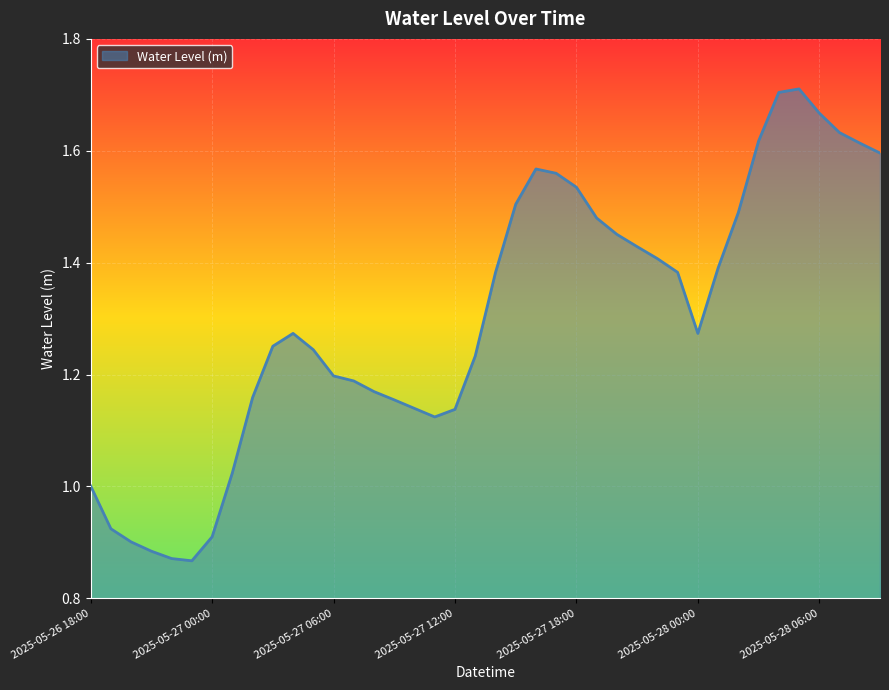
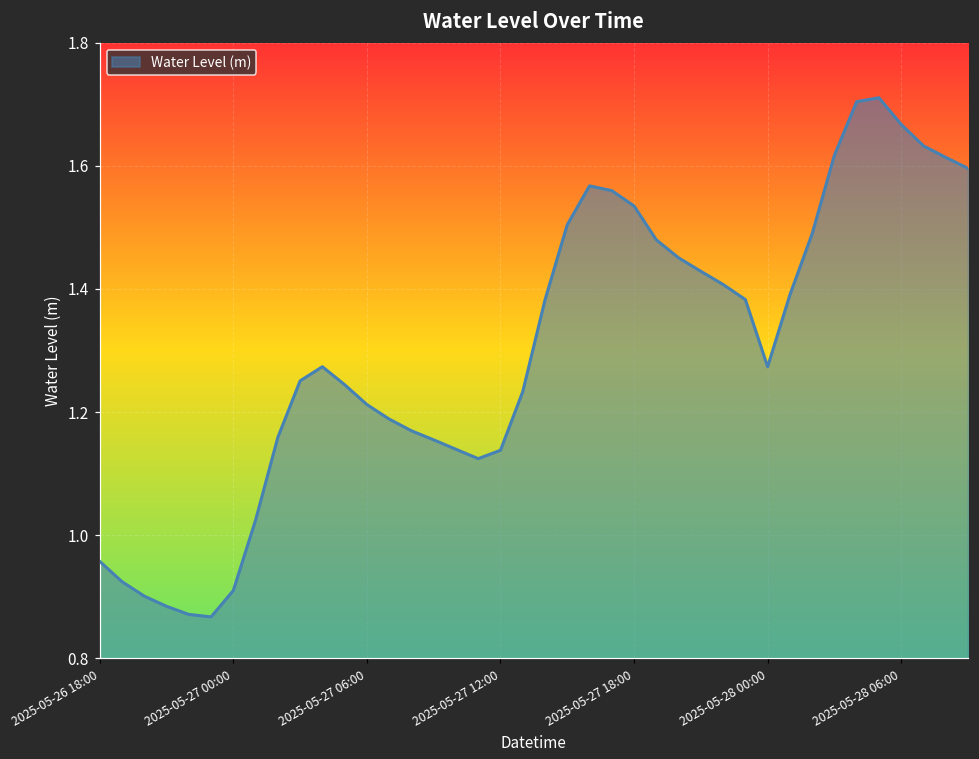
  {
-   "2025-05-26 18:00": 1.00,
+   "2025-05-26 18:00": 0.96,
    "2025-05-27 00:00": 0.91,
-   "2025-05-27 06:00": 1.20,
+   "2025-05-27 06:00": 1.21,
    "2025-05-27 12:00": 1.14,
    "2025-05-27 18:00": 1.53,
    "2025-05-28 00:00": 1.27,
    "2025-05-28 06:00": 1.67
  }
